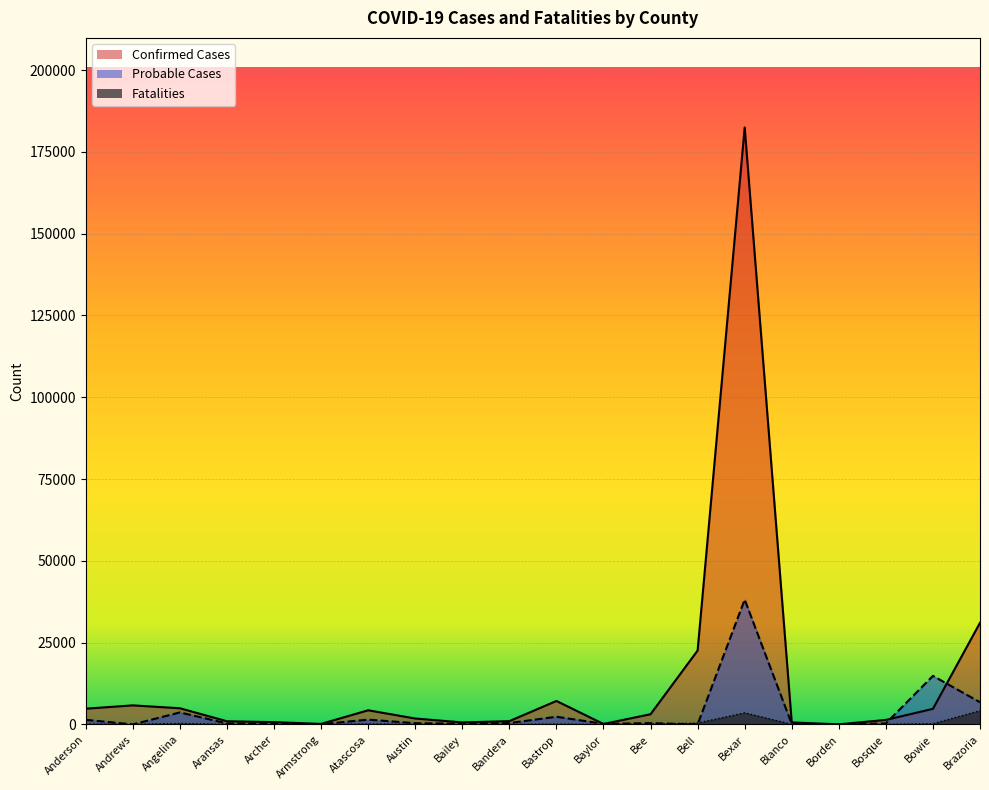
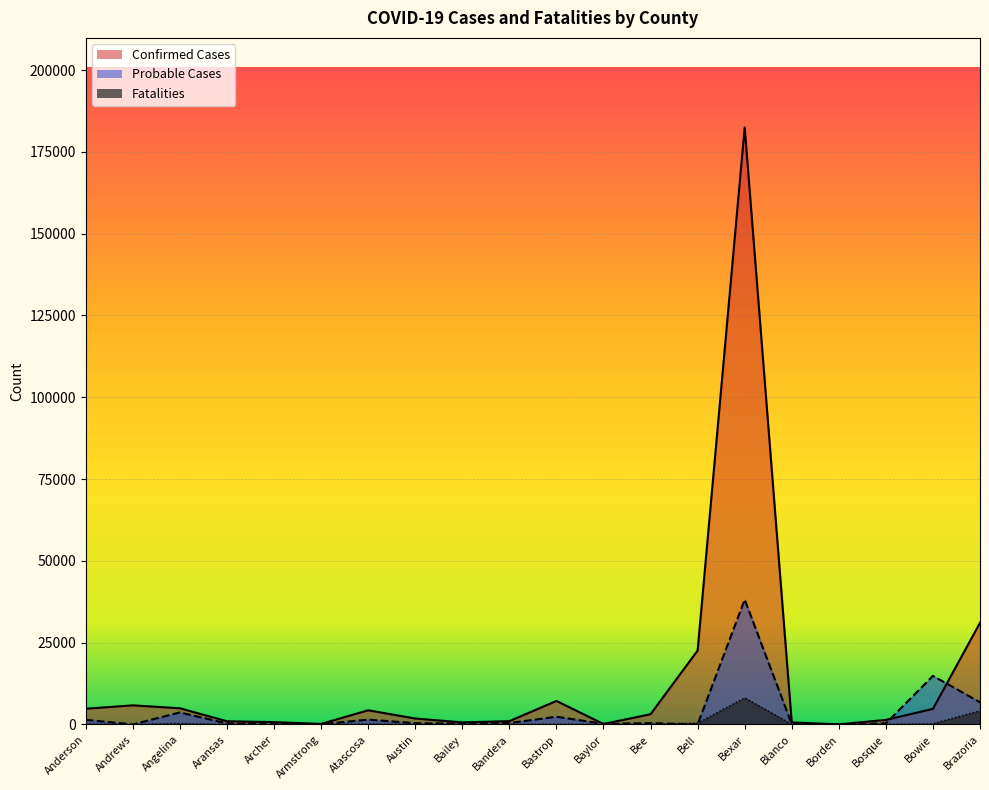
  {
    "Confirmed Cases": {
      "Anderson": 5000,
      "Andrews": 6000,
      "Angelina": 5000,
      "Atascosa": 4000,
      "Austin": 2000,
      "Bastrop": 7000,
      "Bee": 3000,
      "Bell": 23000,
      "Bexar": 182000,
      "Bosque": 1000,
      "Bowie": 5000,
      "Brazoria": 31000
    },
    "Probable Cases": {
      "Anderson": 1000,
      "Angelina": 4000,
      "Atascosa": 1000,
      "Bastrop": 2000,
      "Bexar": 38000,
      "Bowie": 15000,
      "Brazoria": 7000
    },
    "Fatalities": {
      "Anderson": 0,
      "Angelina": 0,
      "Atascosa": 0,
      "Bastrop": 0,
-     "Bexar": 4000,
+     "Bexar": 8000,
      "Bowie": 0,
      "Brazoria": 4000
    }
  }
